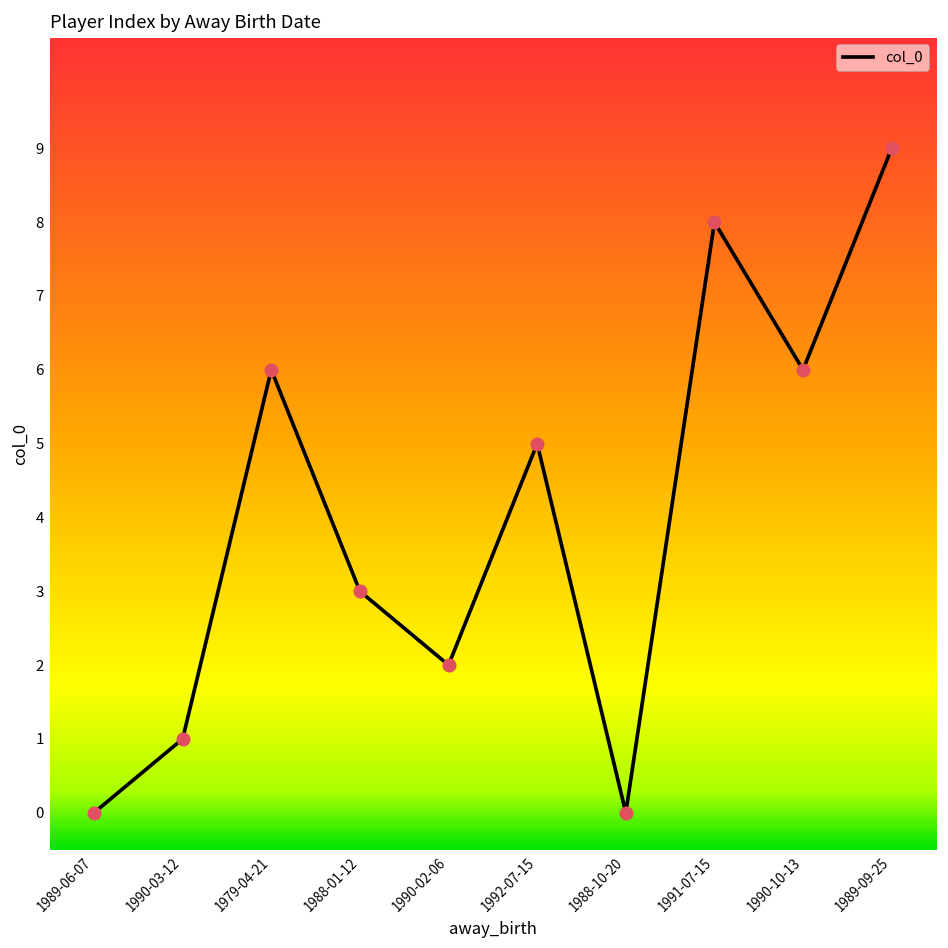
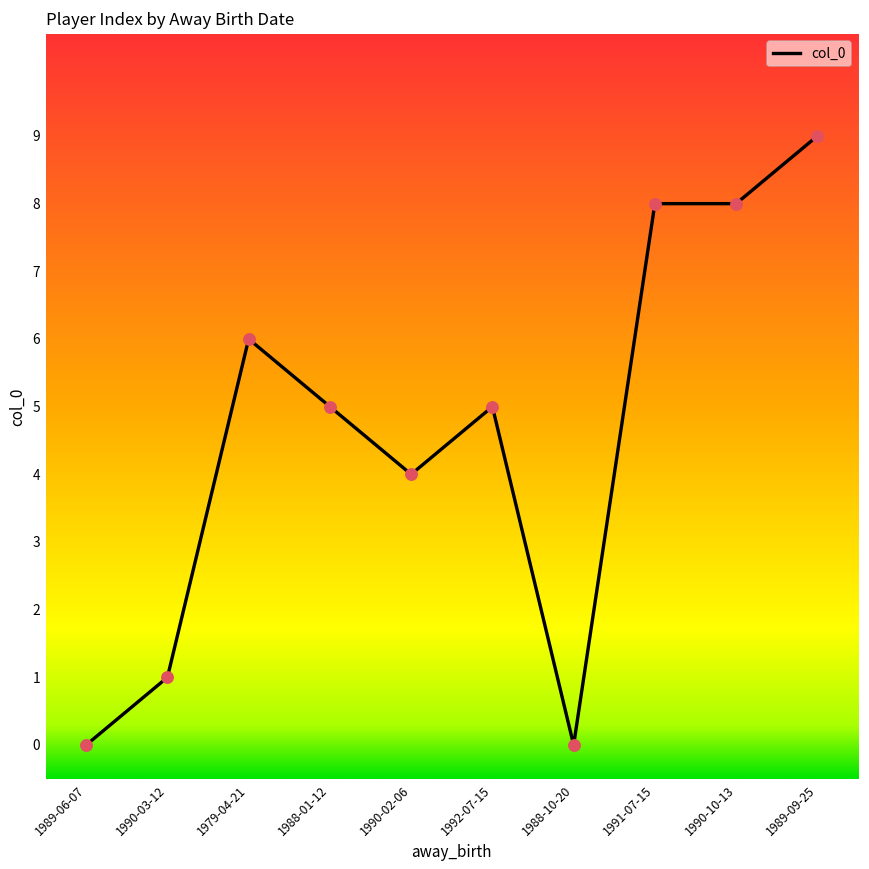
  {
    "1989-06-07": 0,
    "1990-03-12": 1,
    "1979-04-21": 6,
-   "1988-01-12": 3,
-   "1990-02-06": 2,
+   "1988-01-12": 5,
+   "1990-02-06": 4,
    "1992-07-15": 5,
    "1988-10-20": 0,
    "1991-07-15": 8,
-   "1990-10-13": 6,
+   "1990-10-13": 8,
    "1989-09-25": 9
  }
